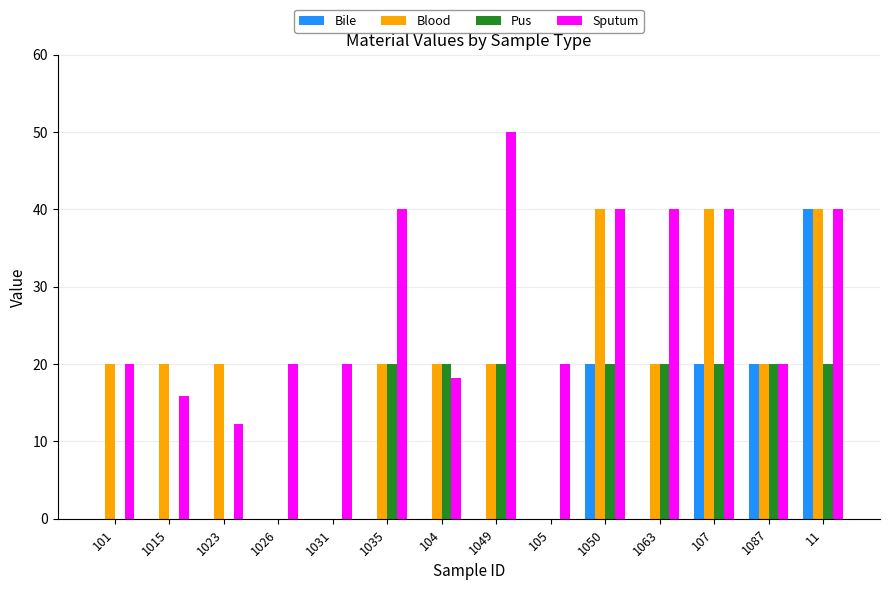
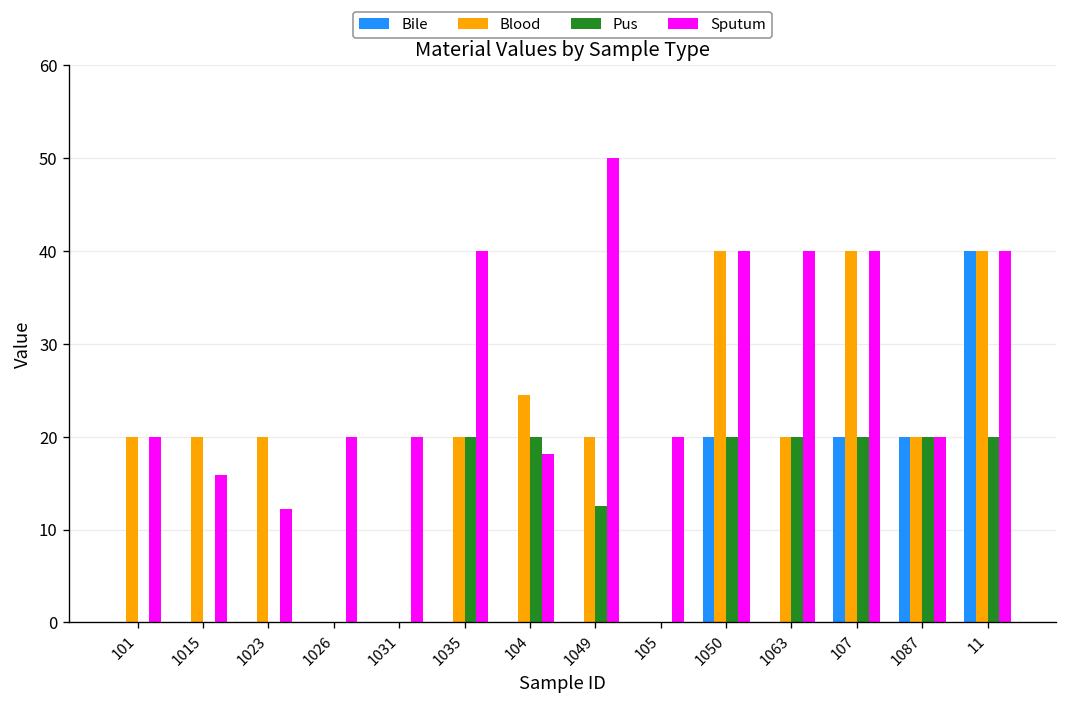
  {
    "Bile": {
      "101": 0,
      "1015": 0,
      "1023": 0,
      "1026": 0,
      "1031": 0,
      "1035": 0,
      "104": 0,
      "1049": 0,
      "105": 0,
      "1050": 20,
      "1063": 0,
      "107": 20,
      "1087": 20,
      "11": 40
    },
    "Blood": {
      "101": 20,
      "1015": 20,
      "1023": 20,
      "1026": 0,
      "1031": 0,
      "1035": 20,
-     "104": 20,
+     "104": 25,
      "1049": 20,
      "105": 0,
      "1050": 40,
      "1063": 20,
      "107": 40,
      "1087": 20,
      "11": 40
    },
    "Pus": {
      "101": 0,
      "1015": 0,
      "1023": 0,
      "1026": 0,
      "1031": 0,
      "1035": 20,
      "104": 20,
-     "1049": 20,
+     "1049": 13,
      "105": 0,
      "1050": 20,
      "1063": 20,
      "107": 20,
      "1087": 20,
      "11": 20
    },
    "Sputum": {
      "101": 20,
      "1015": 16,
      "1023": 12,
      "1026": 20,
      "1031": 20,
      "1035": 40,
      "104": 18,
      "1049": 50,
      "105": 20,
      "1050": 40,
      "1063": 40,
      "107": 40,
      "1087": 20,
      "11": 40
    }
  }
